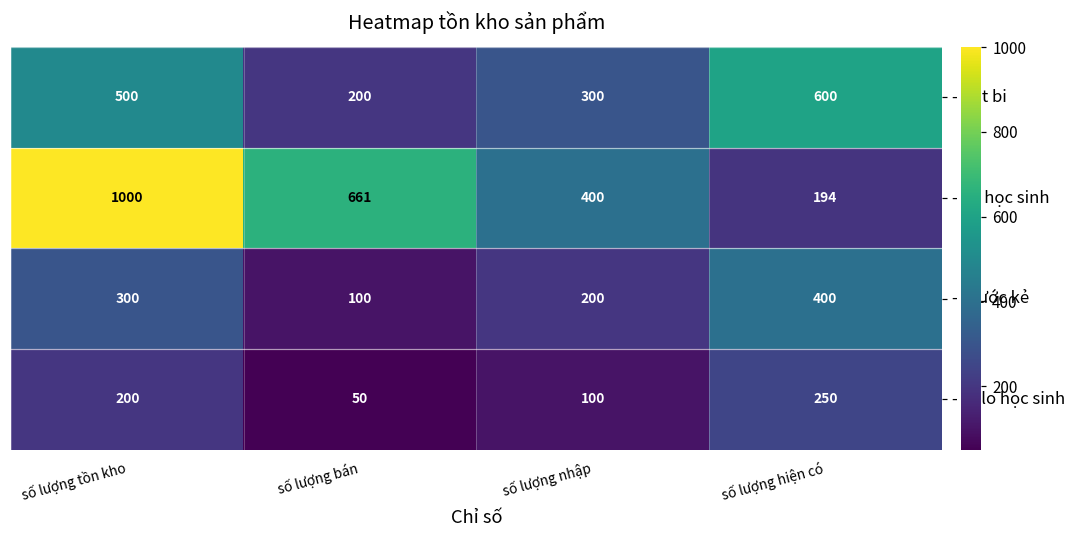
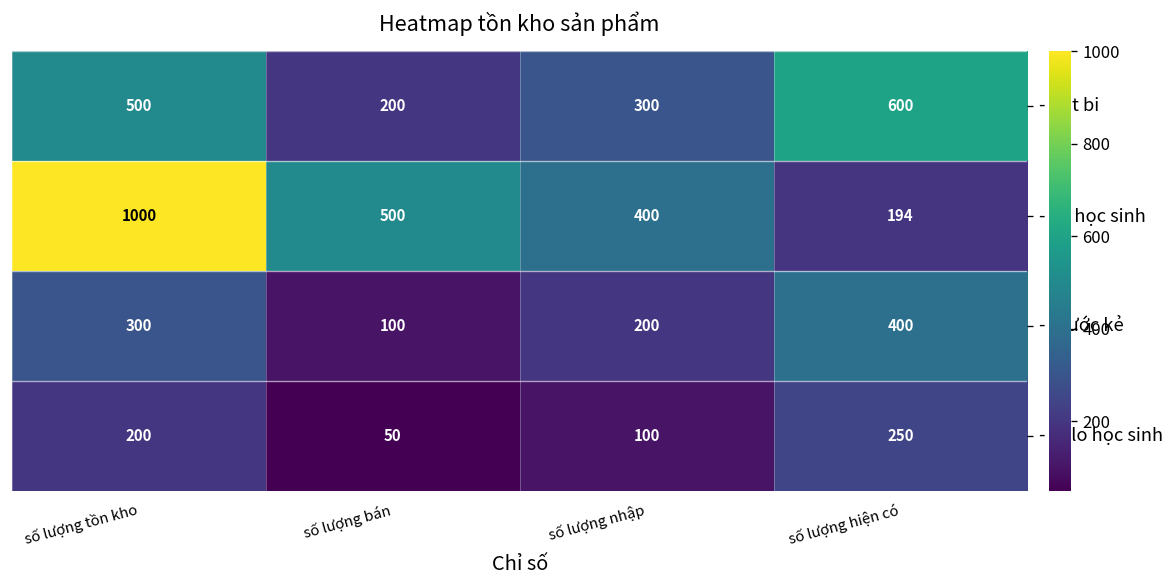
  {
    "- vở học sinh": {
      "số lượng tồn kho": 1000,
-     "số lượng bán": 661,
+     "số lượng bán": 500,
      "số lượng nhập": 400,
      "số lượng hiện có": 194
    },
    "- balo học sinh": {
      "số lượng tồn kho": 200,
      "số lượng bán": 50,
      "số lượng nhập": 100,
      "số lượng hiện có": 250
    }
  }
